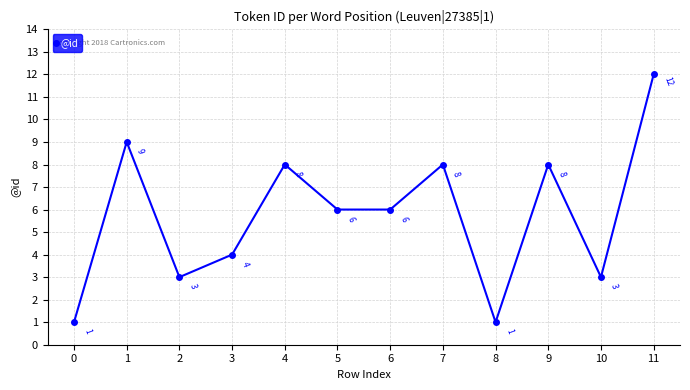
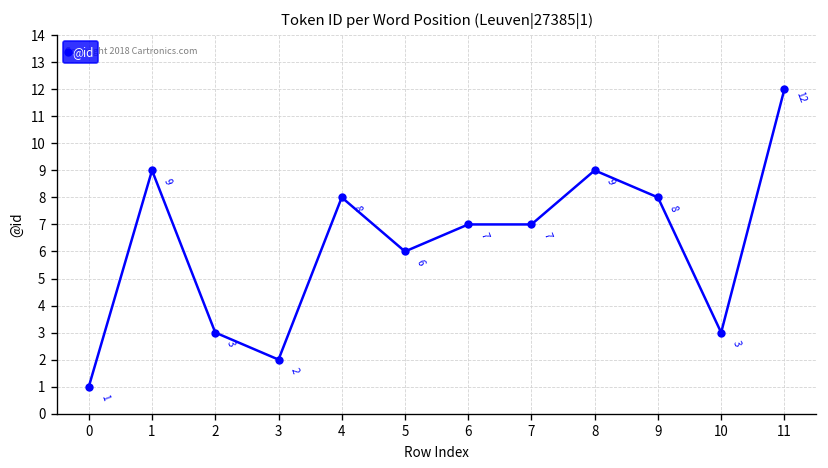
  {
    "0": 1,
    "1": 9,
    "2": 3,
-   "3": 4,
+   "3": 2,
    "4": 8,
    "5": 6,
-   "6": 6,
-   "7": 8,
-   "8": 1,
+   "6": 7,
+   "7": 7,
+   "8": 9,
    "9": 8,
    "10": 3,
    "11": 12
  }
